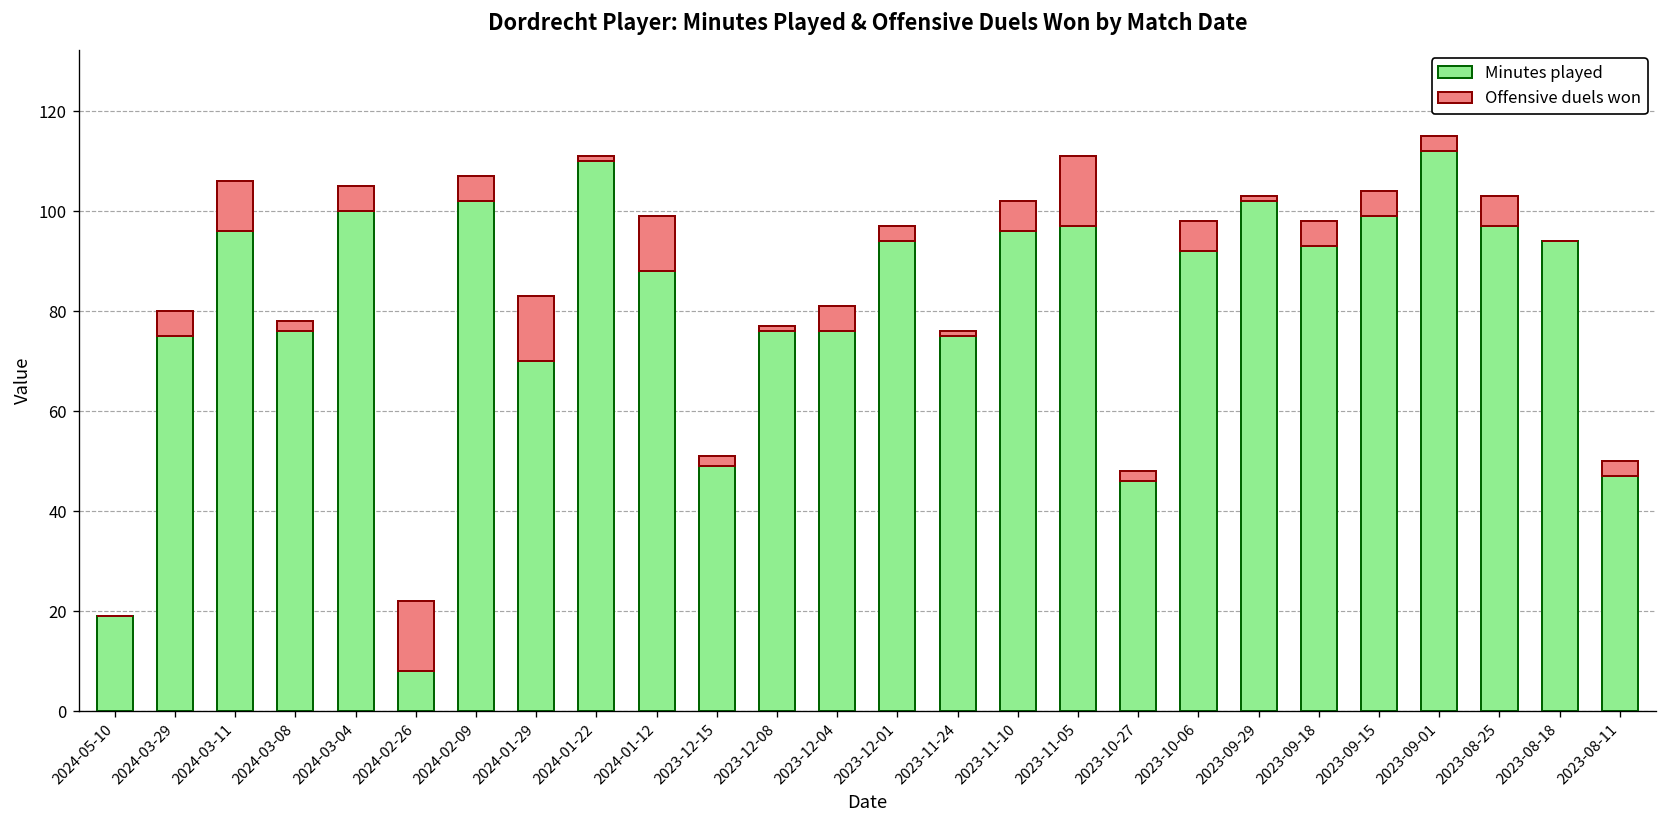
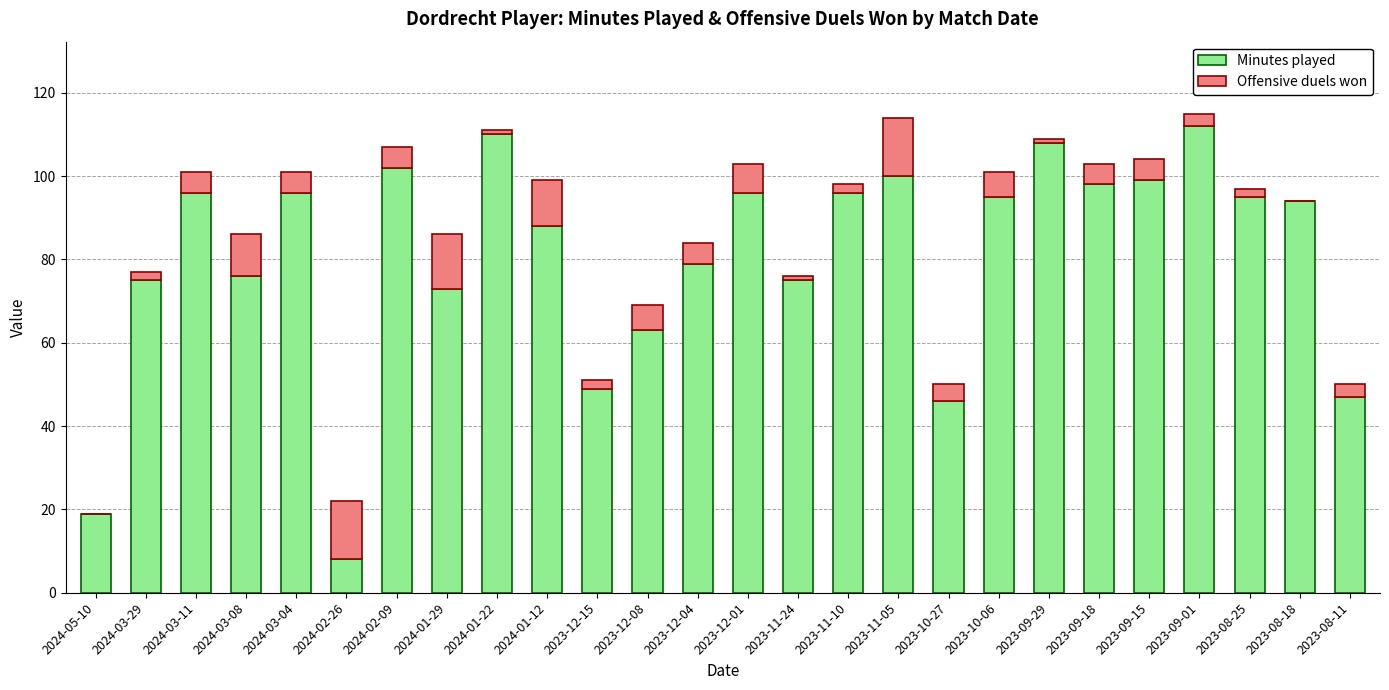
  {
    "Minutes played": {
      "2024-05-10": 19,
      "2024-03-29": 75,
      "2024-03-11": 96,
      "2024-03-08": 76,
-     "2024-03-04": 100,
+     "2024-03-04": 96,
      "2024-02-26": 8,
      "2024-02-09": 102,
-     "2024-01-29": 70,
+     "2024-01-29": 73,
      "2024-01-22": 110,
      "2024-01-12": 88,
      "2023-12-15": 49,
-     "2023-12-08": 76,
-     "2023-12-04": 76,
-     "2023-12-01": 94,
+     "2023-12-08": 63,
+     "2023-12-04": 79,
+     "2023-12-01": 96,
      "2023-11-24": 75,
      "2023-11-10": 96,
-     "2023-11-05": 97,
+     "2023-11-05": 100,
      "2023-10-27": 46,
-     "2023-10-06": 92,
-     "2023-09-29": 102,
-     "2023-09-18": 93,
+     "2023-10-06": 95,
+     "2023-09-29": 108,
+     "2023-09-18": 98,
      "2023-09-15": 99,
      "2023-09-01": 112,
-     "2023-08-25": 97,
+     "2023-08-25": 95,
      "2023-08-18": 94,
      "2023-08-11": 47
    },
    "Offensive duels won": {
      "2024-05-10": 0,
-     "2024-03-29": 5,
-     "2024-03-11": 10,
-     "2024-03-08": 2,
+     "2024-03-29": 2,
+     "2024-03-11": 5,
+     "2024-03-08": 10,
      "2024-03-04": 5,
      "2024-02-26": 14,
      "2024-02-09": 5,
      "2024-01-29": 13,
      "2024-01-22": 1,
      "2024-01-12": 11,
      "2023-12-15": 2,
-     "2023-12-08": 1,
+     "2023-12-08": 6,
      "2023-12-04": 5,
-     "2023-12-01": 3,
+     "2023-12-01": 7,
      "2023-11-24": 1,
-     "2023-11-10": 6,
+     "2023-11-10": 2,
      "2023-11-05": 14,
-     "2023-10-27": 2,
+     "2023-10-27": 4,
      "2023-10-06": 6,
      "2023-09-29": 1,
      "2023-09-18": 5,
      "2023-09-15": 5,
      "2023-09-01": 3,
-     "2023-08-25": 6,
+     "2023-08-25": 2,
      "2023-08-18": 0,
      "2023-08-11": 3
    }
  }
